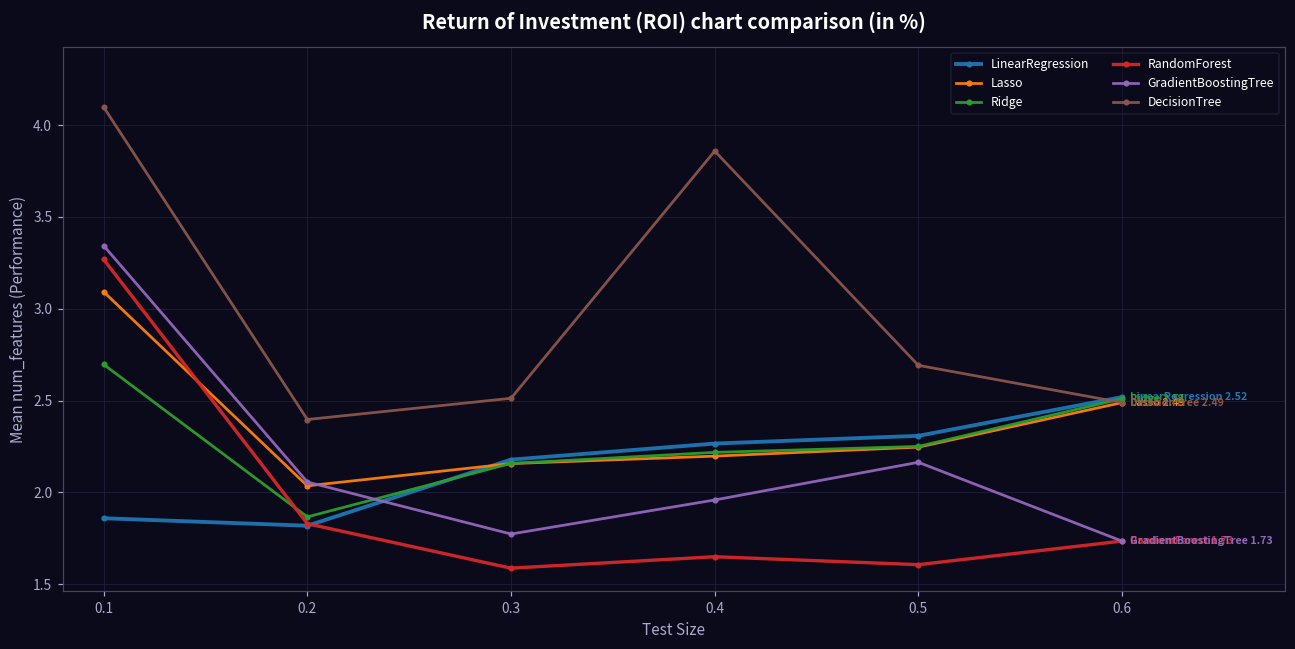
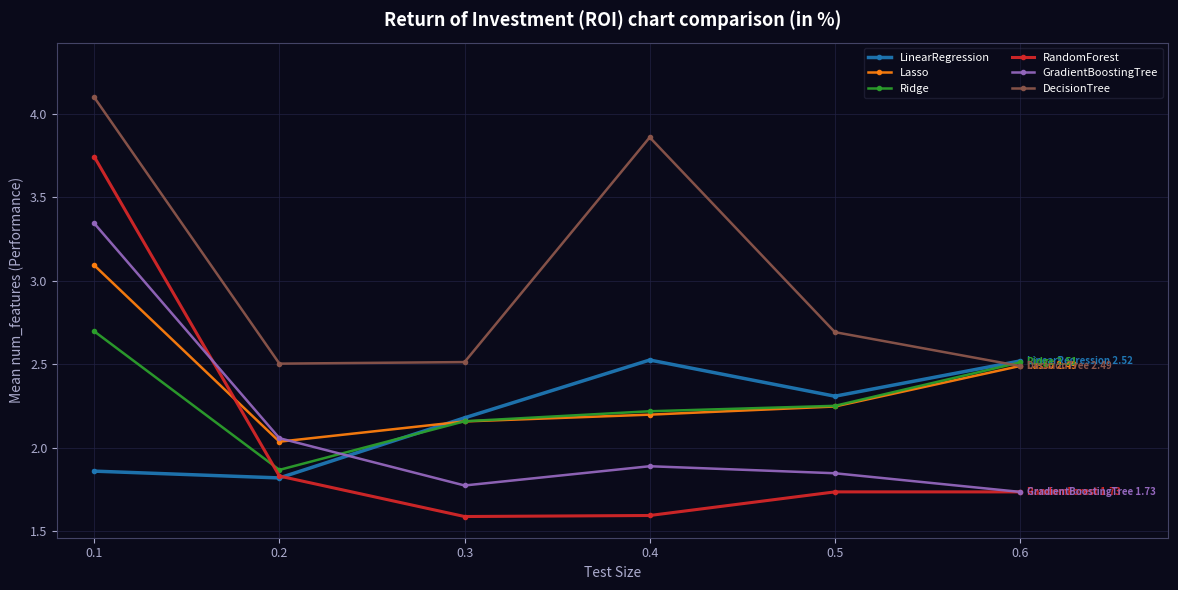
  {
    "LinearRegression": {
      "0.1": 1.86,
      "0.3": 2.18,
-     "0.4": 2.27,
+     "0.4": 2.52,
      "0.5": 2.31
    },
    "Lasso": {
      "0.1": 3.09,
      "0.2": 2.04,
      "0.4": 2.20
    },
    "Ridge": {
      "0.1": 2.70,
      "0.2": 1.87,
      "0.4": 2.22
    },
    "RandomForest": {
-     "0.1": 3.27,
+     "0.1": 3.74,
      "0.3": 1.59,
-     "0.4": 1.65,
-     "0.5": 1.61
+     "0.4": 1.59,
+     "0.5": 1.73
    },
    "GradientBoostingTree": {
      "0.1": 3.34,
      "0.2": 2.06,
      "0.3": 1.77,
-     "0.4": 1.96,
-     "0.5": 2.16
+     "0.4": 1.89,
+     "0.5": 1.85
    },
    "DecisionTree": {
      "0.1": 4.10,
-     "0.2": 2.40,
+     "0.2": 2.50,
      "0.3": 2.51,
      "0.4": 3.86,
      "0.5": 2.69
    }
  }
